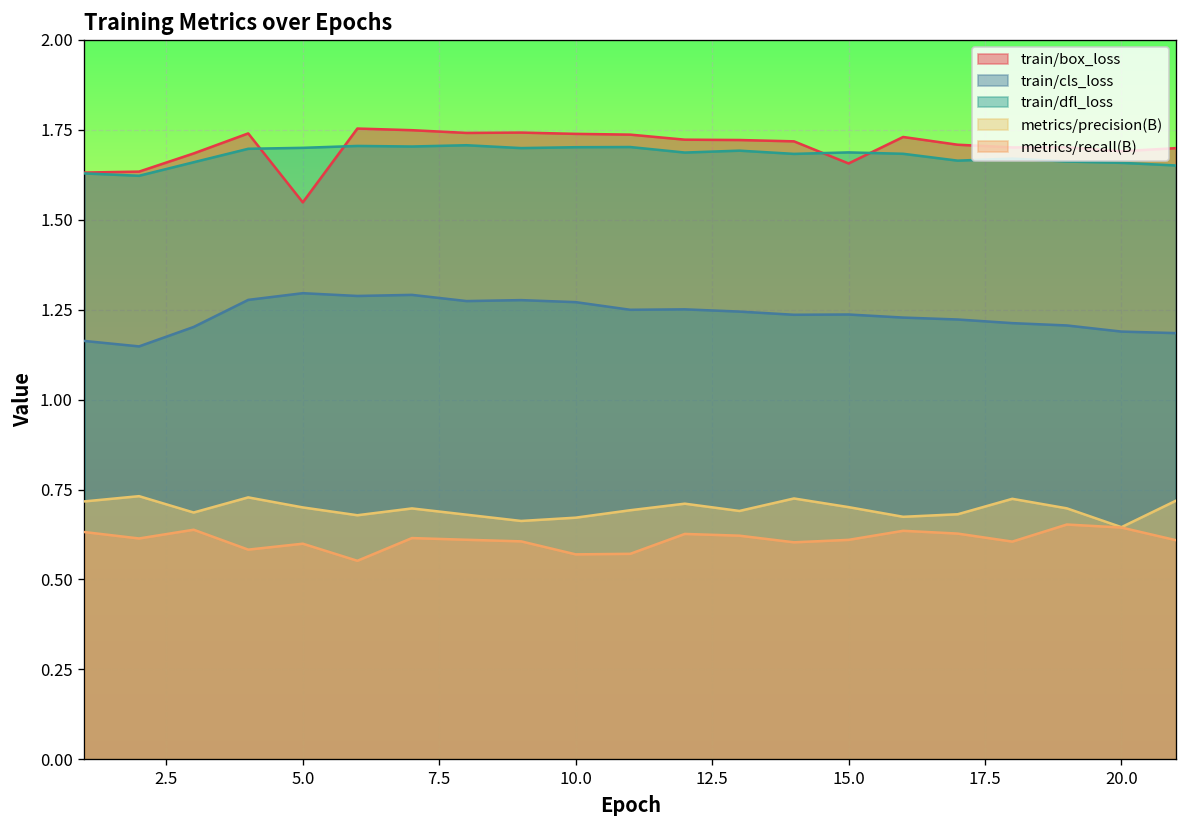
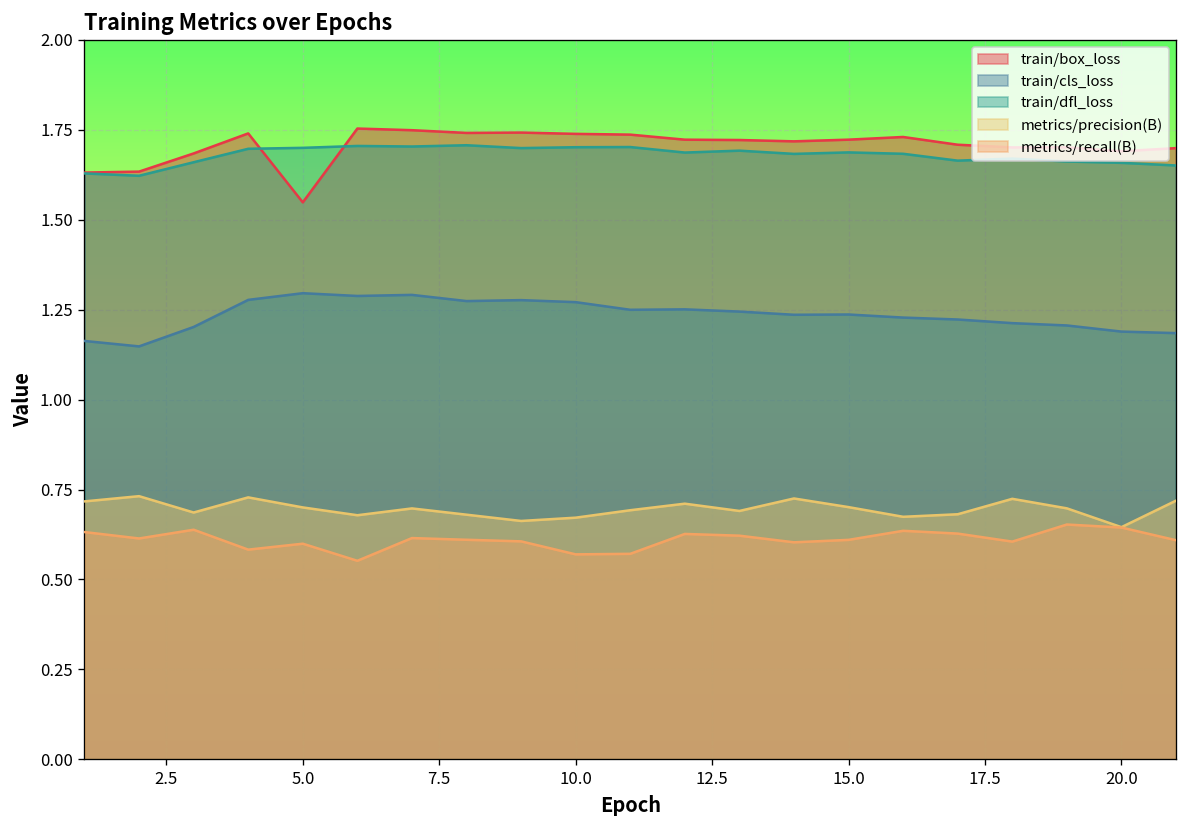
  {
    "train/box_loss": {
      "5.0": 1.55,
      "10.0": 1.74,
-     "15.0": 1.66
+     "15.0": 1.72
    }
  }
